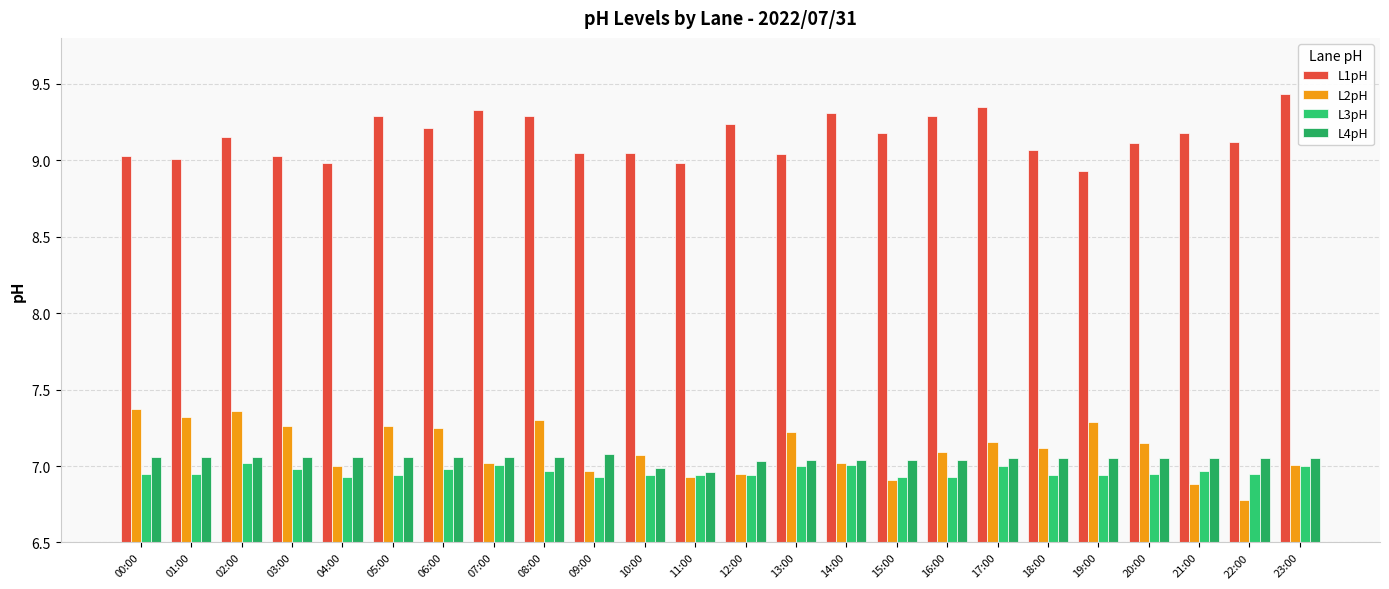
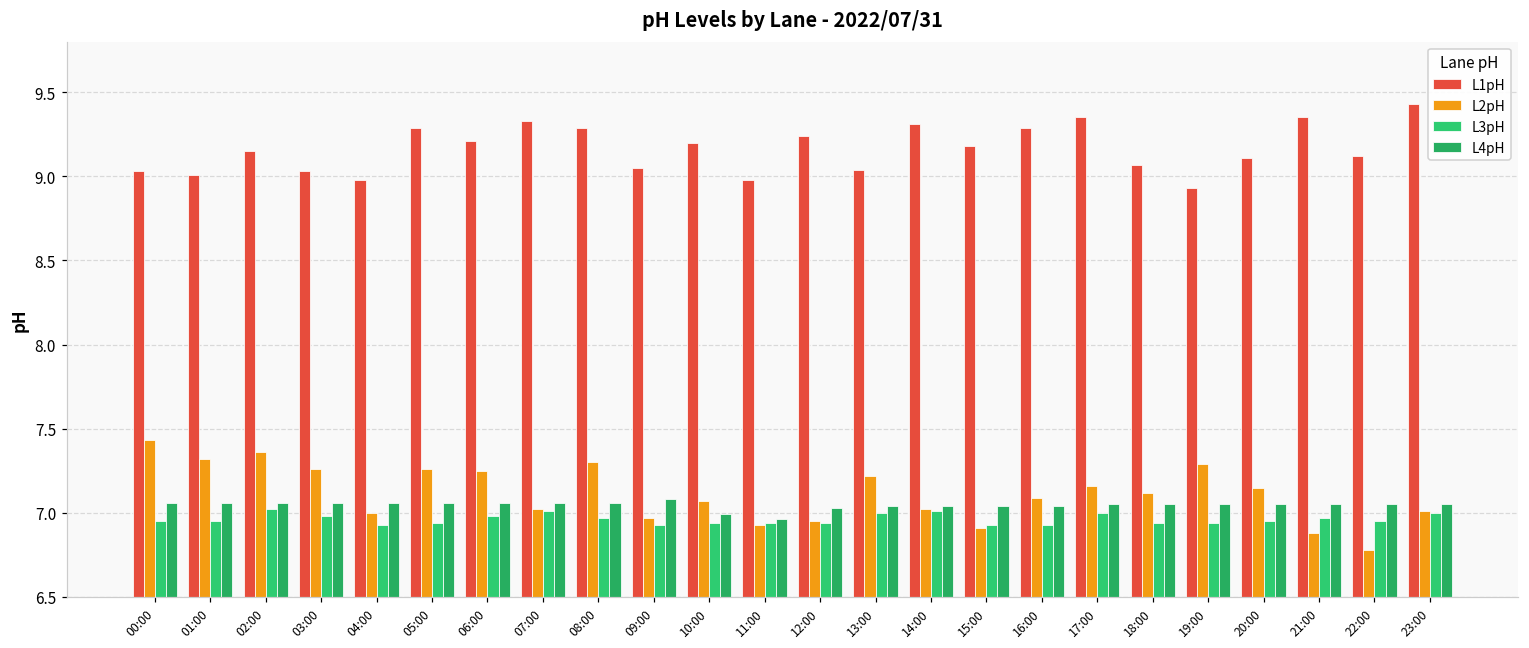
  {
    "L1pH": {
      "00:00": 9.03,
      "01:00": 9.01,
      "02:00": 9.15,
      "03:00": 9.03,
      "04:00": 8.98,
      "05:00": 9.29,
      "06:00": 9.21,
      "07:00": 9.33,
      "08:00": 9.29,
      "09:00": 9.05,
-     "10:00": 9.05,
+     "10:00": 9.20,
      "11:00": 8.98,
      "12:00": 9.24,
      "13:00": 9.04,
      "14:00": 9.31,
      "15:00": 9.18,
      "16:00": 9.29,
      "17:00": 9.35,
      "18:00": 9.07,
      "19:00": 8.93,
      "20:00": 9.11,
-     "21:00": 9.18,
+     "21:00": 9.35,
      "22:00": 9.12,
      "23:00": 9.43
    },
    "L2pH": {
-     "00:00": 7.37,
+     "00:00": 7.43,
      "01:00": 7.32,
      "02:00": 7.36,
      "03:00": 7.26,
      "04:00": 7.00,
      "05:00": 7.26,
      "06:00": 7.25,
      "07:00": 7.02,
      "08:00": 7.30,
      "09:00": 6.97,
      "10:00": 7.07,
      "11:00": 6.93,
      "12:00": 6.95,
      "13:00": 7.22,
      "14:00": 7.02,
      "15:00": 6.91,
      "16:00": 7.09,
      "17:00": 7.16,
      "18:00": 7.12,
      "19:00": 7.29,
      "20:00": 7.15,
      "21:00": 6.88,
      "22:00": 6.78,
      "23:00": 7.01
    }
  }
